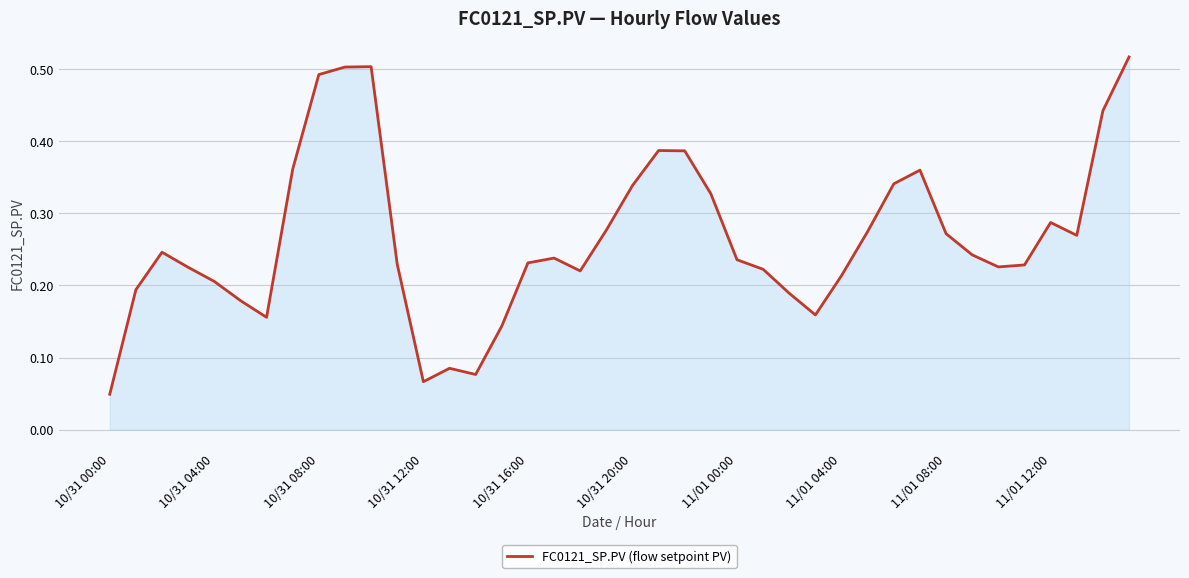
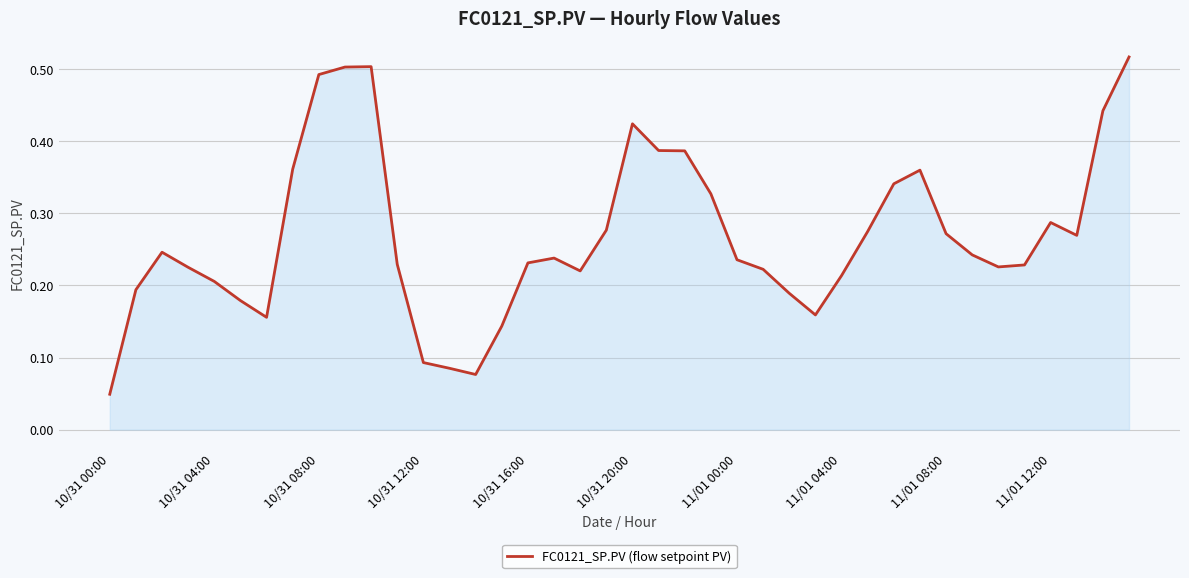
  {
    "10/31 00:00": 0.05,
    "10/31 04:00": 0.21,
    "10/31 08:00": 0.49,
-   "10/31 12:00": 0.07,
+   "10/31 12:00": 0.09,
    "10/31 16:00": 0.23,
-   "10/31 20:00": 0.34,
+   "10/31 20:00": 0.42,
    "11/01 00:00": 0.24,
    "11/01 04:00": 0.21,
    "11/01 08:00": 0.27,
    "11/01 12:00": 0.29
  }
